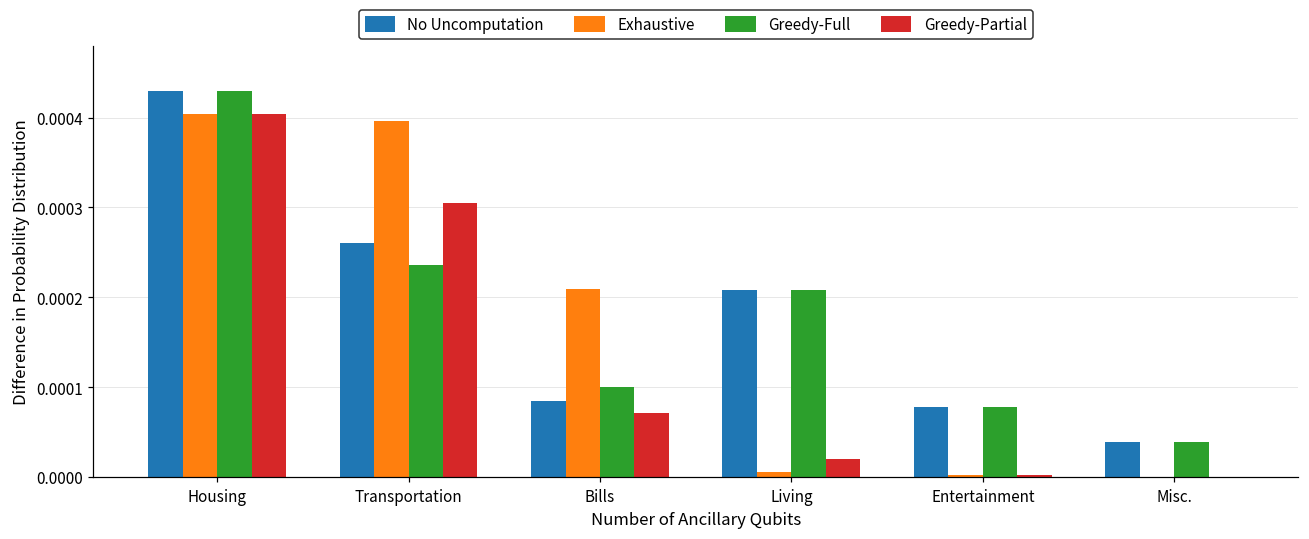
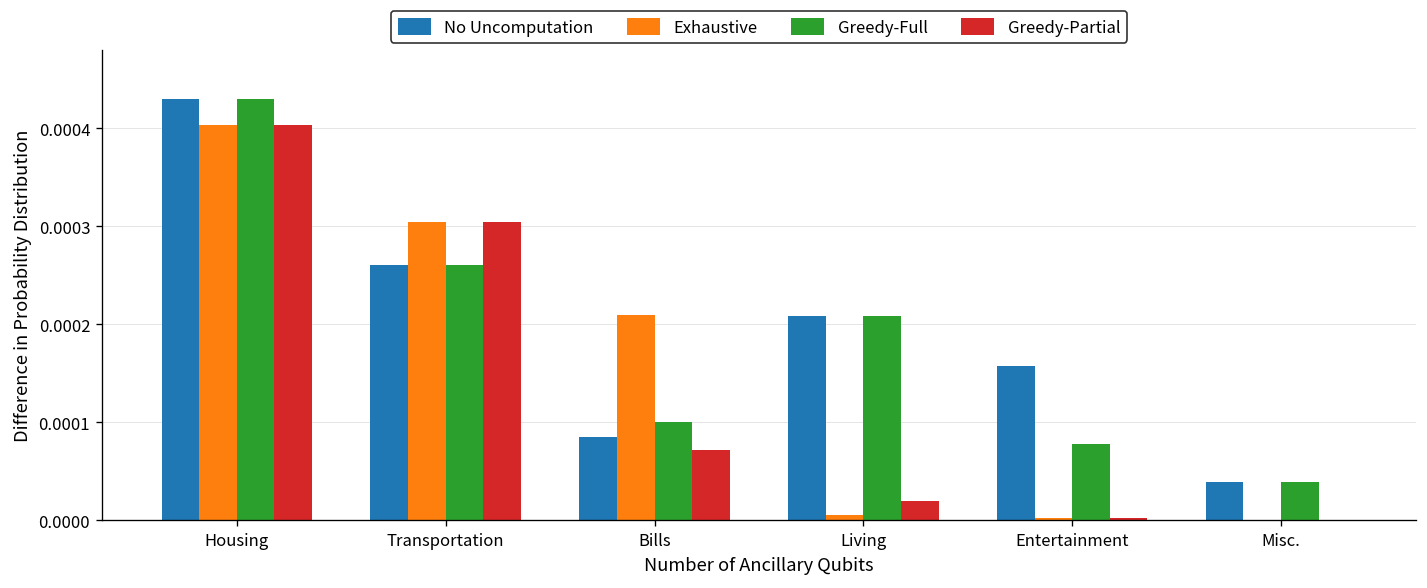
  {
    "No Uncomputation": {
      "Housing": 0.00043,
      "Transportation": 0.00026,
      "Bills": 0.00009,
      "Living": 0.00021,
-     "Entertainment": 0.00008,
+     "Entertainment": 0.00016,
      "Misc.": 0.00004
    },
    "Exhaustive": {
      "Housing": 0.00040,
-     "Transportation": 0.00040,
+     "Transportation": 0.00030,
      "Bills": 0.00021,
      "Living": 0.00001,
      "Misc.": 0.00000
    },
    "Greedy-Full": {
      "Housing": 0.00043,
-     "Transportation": 0.00024,
+     "Transportation": 0.00026,
      "Bills": 0.00010,
      "Living": 0.00021,
      "Entertainment": 0.00008,
      "Misc.": 0.00004
    },
    "Greedy-Partial": {
      "Housing": 0.00040,
      "Transportation": 0.00030,
      "Bills": 0.00007,
      "Living": 0.00002,
      "Misc.": 0.00000
    }
  }
